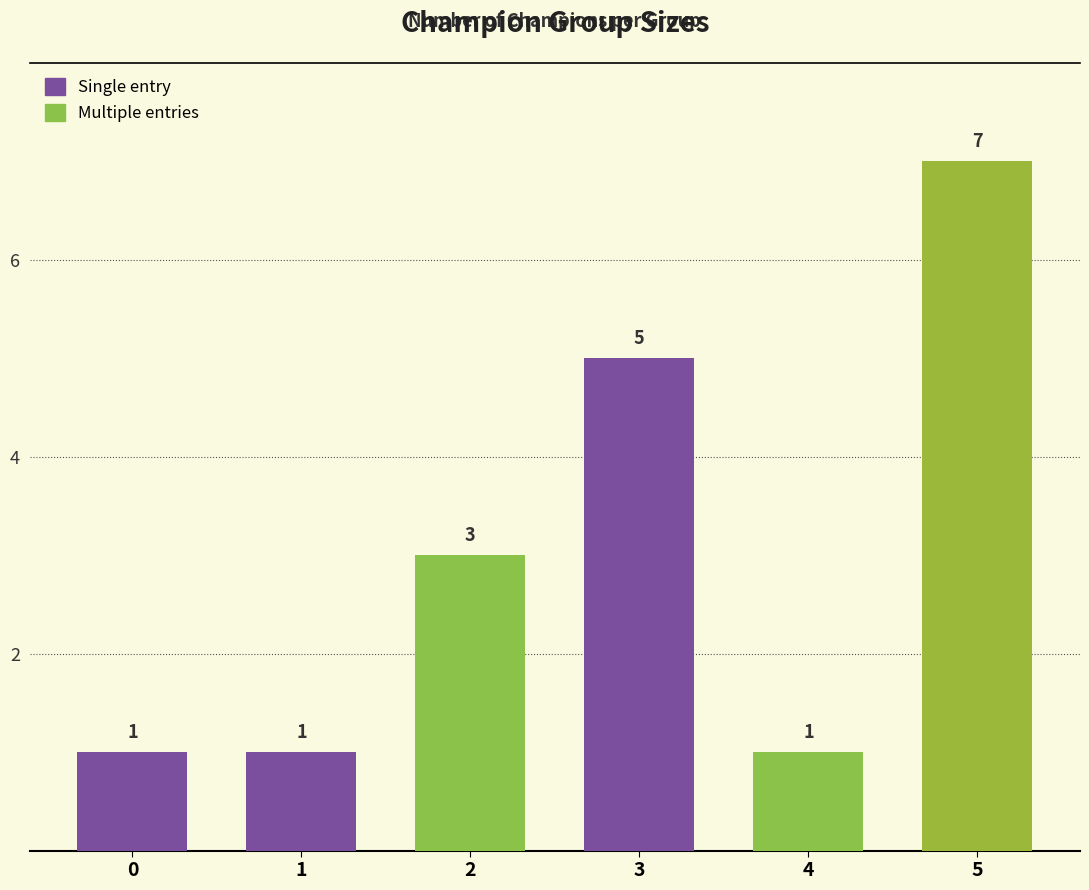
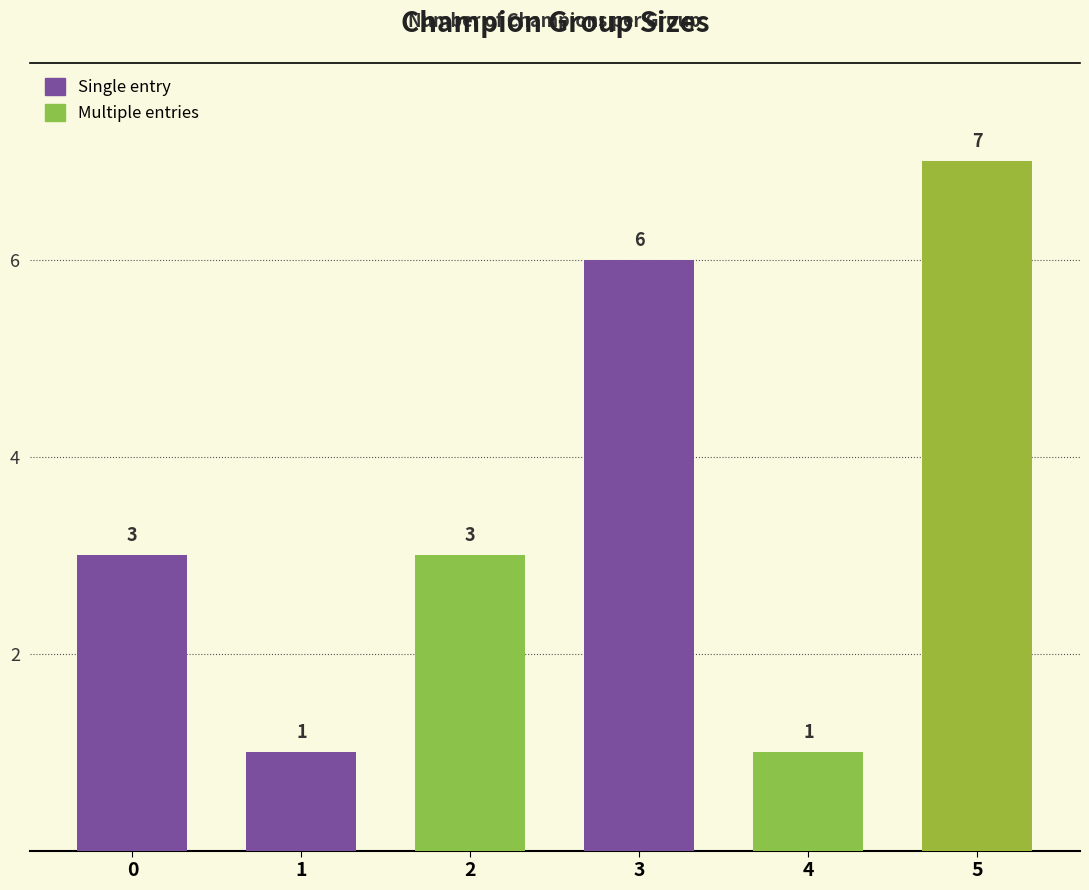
  {
-   "0": 1,
+   "0": 3,
    "1": 1,
    "2": 3,
-   "3": 5,
+   "3": 6,
    "4": 1,
    "5": 7
  }
